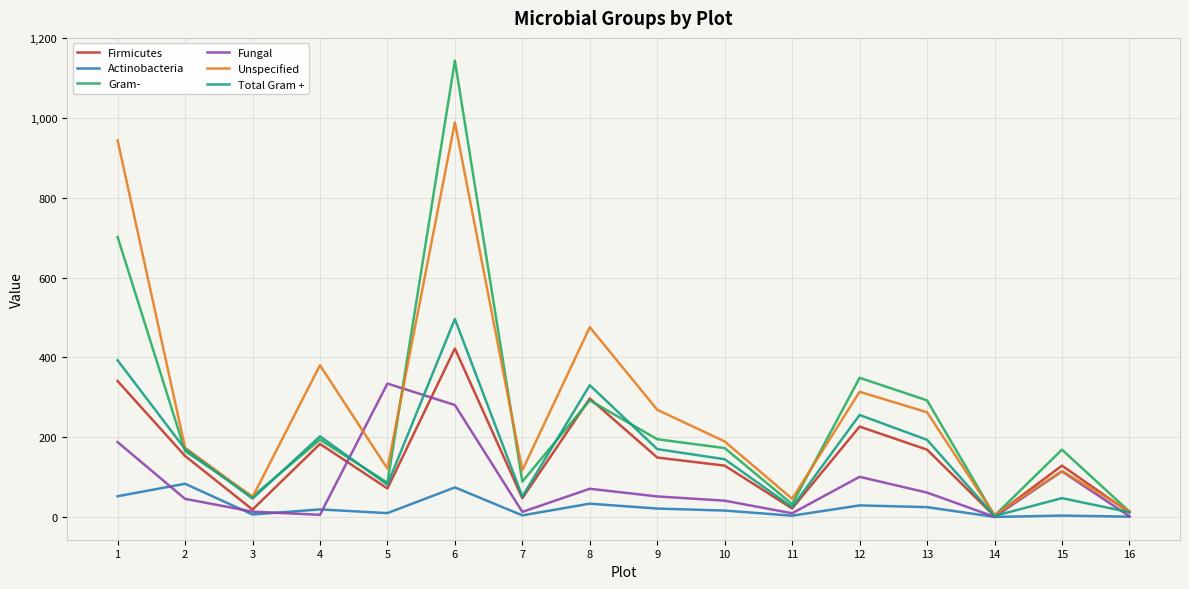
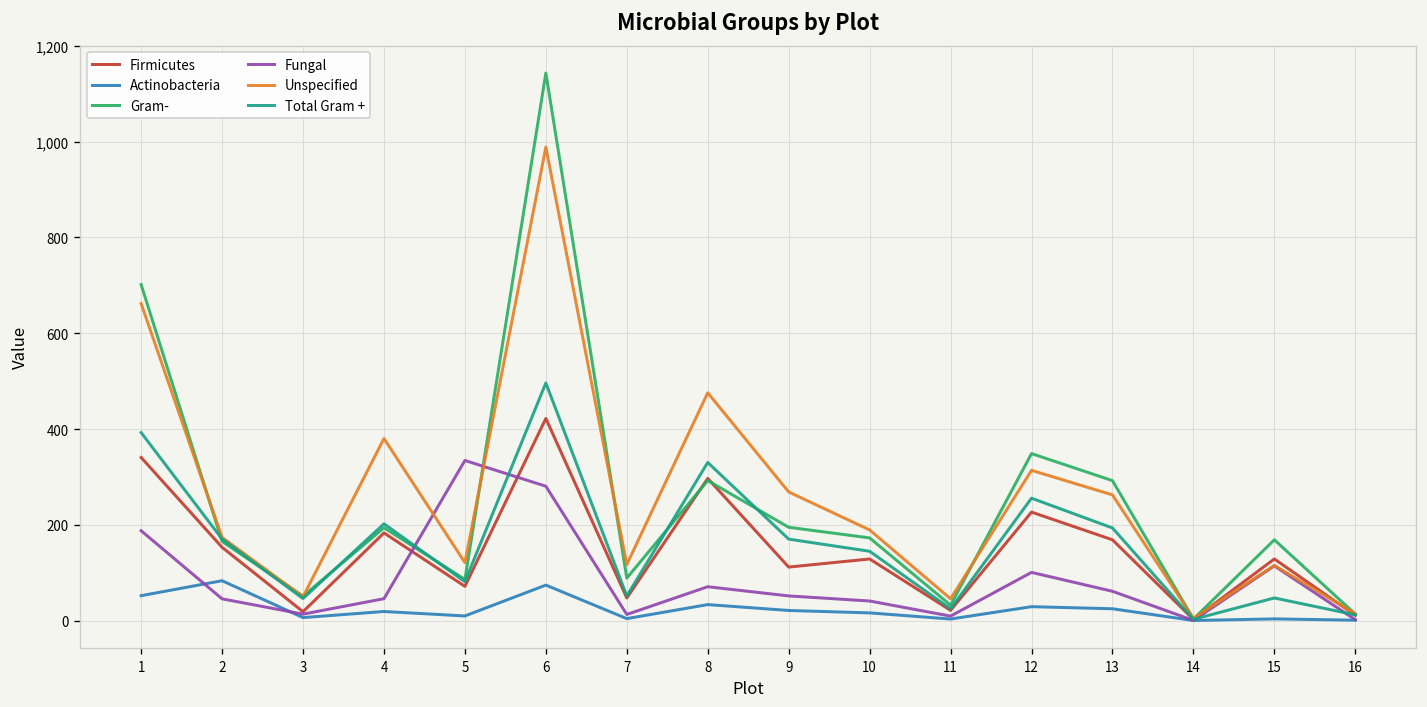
  {
    "Firmicutes": {
      "1": 340,
      "2": 150,
      "4": 180,
      "5": 70,
      "6": 420,
-     "9": 150,
+     "9": 110,
      "10": 130,
      "12": 230,
      "13": 170,
      "15": 130
    },
    "Actinobacteria": {
      "1": 50,
      "2": 80,
      "3": 10,
      "4": 20,
      "5": 10,
      "6": 70,
      "7": 0,
      "8": 30,
      "9": 20,
      "10": 20,
      "12": 30,
      "13": 20,
      "15": 0
    },
    "Fungal": {
      "1": 190,
      "2": 50,
-     "4": 10,
+     "4": 50,
      "5": 330,
      "6": 280,
      "7": 10,
      "8": 70,
      "9": 50,
      "10": 40,
      "12": 100,
      "13": 60
    },
    "Unspecified": {
-     "1": 940,
+     "1": 660,
      "4": 380,
      "5": 120,
      "6": 990,
      "7": 120,
      "8": 480,
      "9": 270,
      "10": 190,
      "11": 50,
      "12": 310,
      "13": 260
    }
  }
